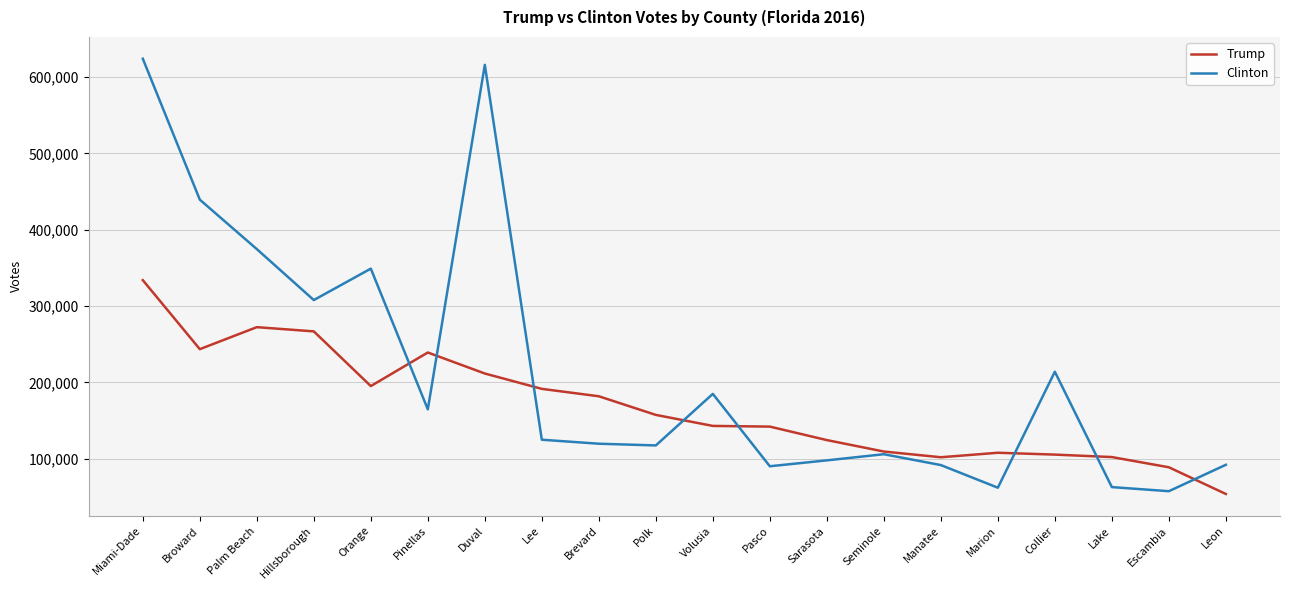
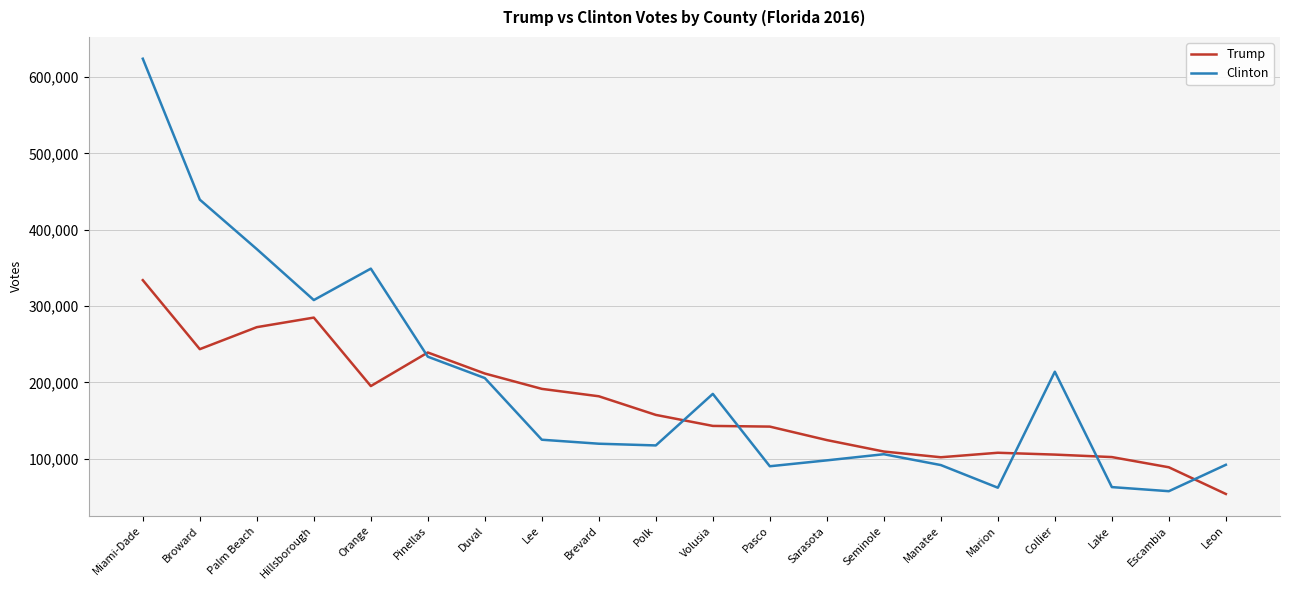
  {
    "Trump": {
      "Miami-Dade": "330,000",
      "Broward": "240,000",
      "Palm Beach": "270,000",
-     "Hillsborough": "270,000",
+     "Hillsborough": "280,000",
      "Orange": "200,000",
      "Pinellas": "240,000",
      "Duval": "210,000",
      "Lee": "190,000",
      "Brevard": "180,000",
      "Polk": "160,000",
      "Volusia": "140,000",
      "Pasco": "140,000",
      "Sarasota": "120,000",
      "Seminole": "110,000",
      "Manatee": "100,000",
      "Marion": "110,000",
      "Collier": "110,000",
      "Lake": "100,000",
      "Escambia": "90,000",
      "Leon": "50,000"
    },
    "Clinton": {
      "Miami-Dade": "620,000",
      "Broward": "440,000",
      "Palm Beach": "370,000",
      "Hillsborough": "310,000",
      "Orange": "350,000",
-     "Pinellas": "160,000",
-     "Duval": "620,000",
+     "Pinellas": "230,000",
+     "Duval": "210,000",
      "Lee": "120,000",
      "Brevard": "120,000",
      "Polk": "120,000",
      "Volusia": "180,000",
      "Pasco": "90,000",
      "Sarasota": "100,000",
      "Seminole": "110,000",
      "Manatee": "90,000",
      "Marion": "60,000",
      "Collier": "210,000",
      "Lake": "60,000",
      "Escambia": "60,000",
      "Leon": "90,000"
    }
  }
